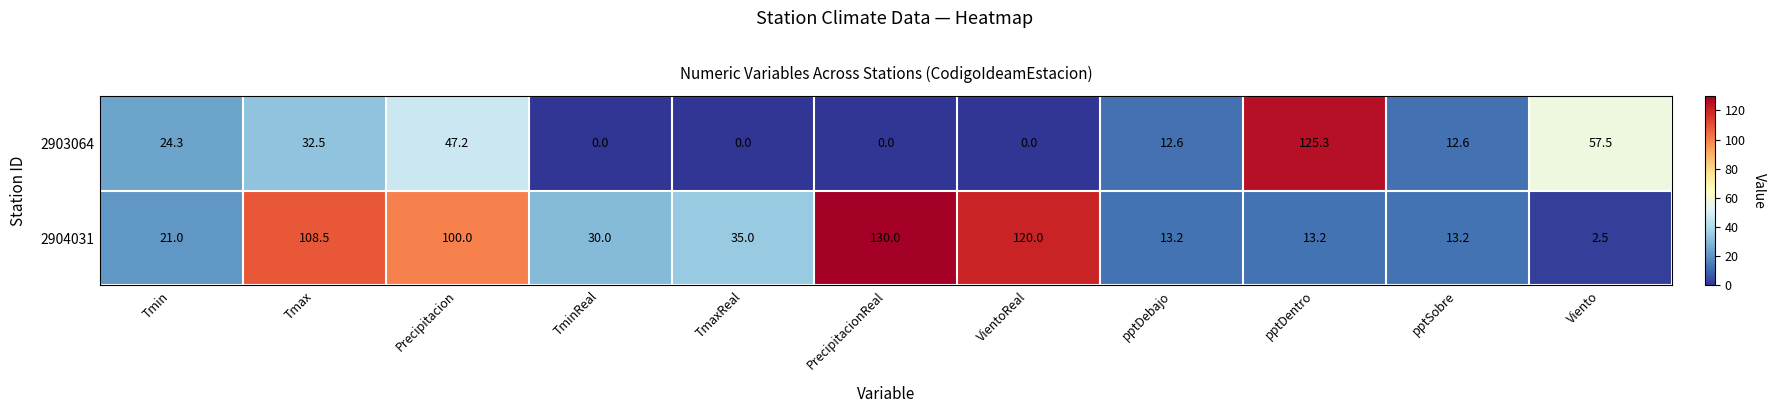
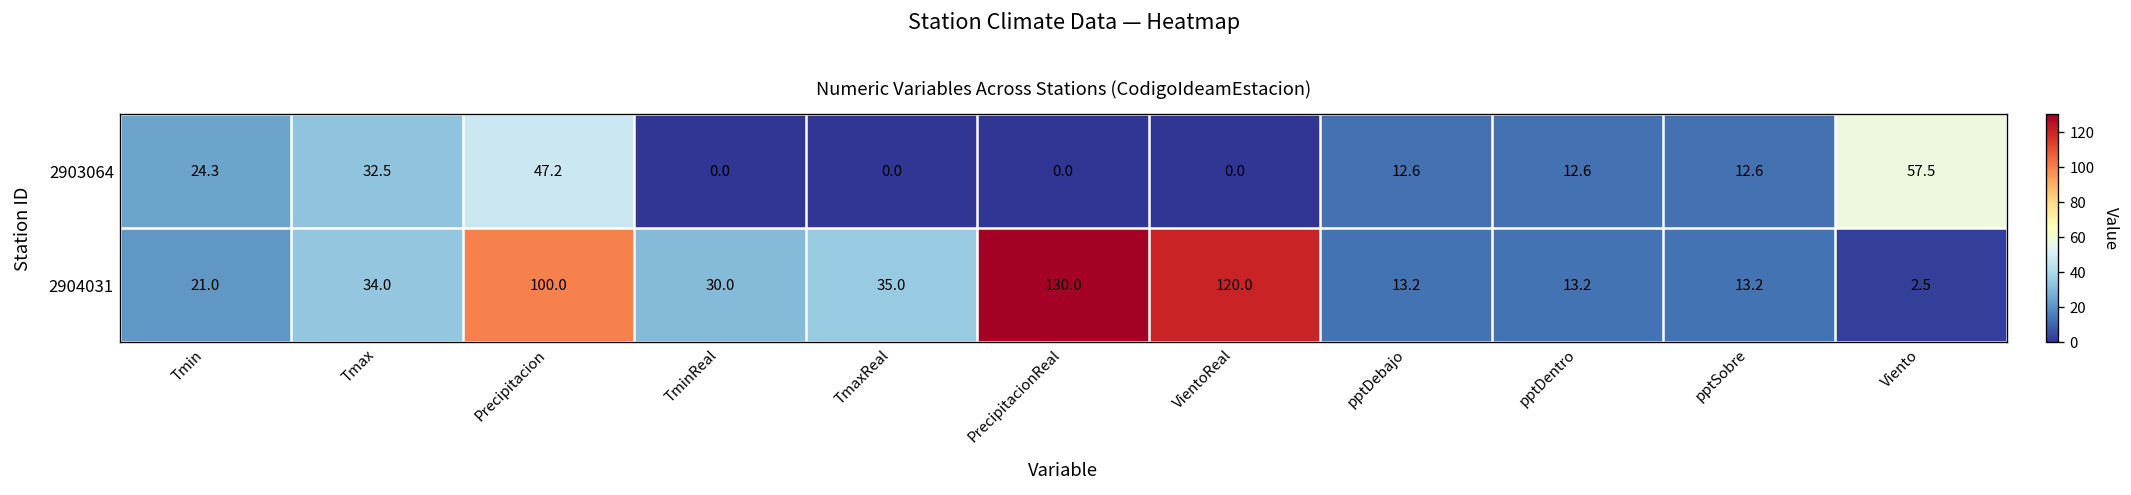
  {
    "2903064": {
      "Tmin": 24.3,
      "Tmax": 32.5,
      "Precipitacion": 47.2,
      "TminReal": 0.0,
      "TmaxReal": 0.0,
      "PrecipitacionReal": 0.0,
      "VientoReal": 0.0,
      "pptDebajo": 12.6,
-     "pptDentro": 125.3,
+     "pptDentro": 12.6,
      "pptSobre": 12.6,
      "Viento": 57.5
    },
    "2904031": {
      "Tmin": 21.0,
-     "Tmax": 108.5,
+     "Tmax": 34.0,
      "Precipitacion": 100.0,
      "TminReal": 30.0,
      "TmaxReal": 35.0,
      "PrecipitacionReal": 130.0,
      "VientoReal": 120.0,
      "pptDebajo": 13.2,
      "pptDentro": 13.2,
      "pptSobre": 13.2,
      "Viento": 2.5
    }
  }
